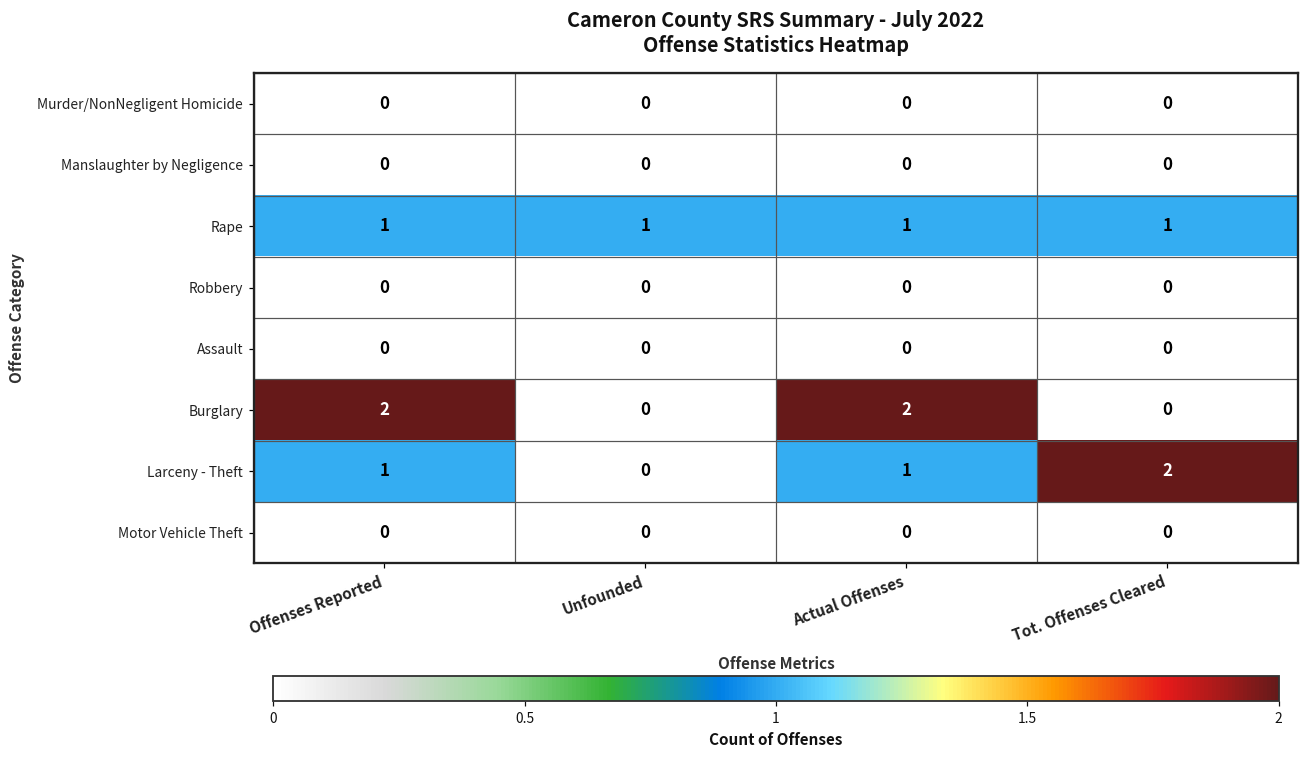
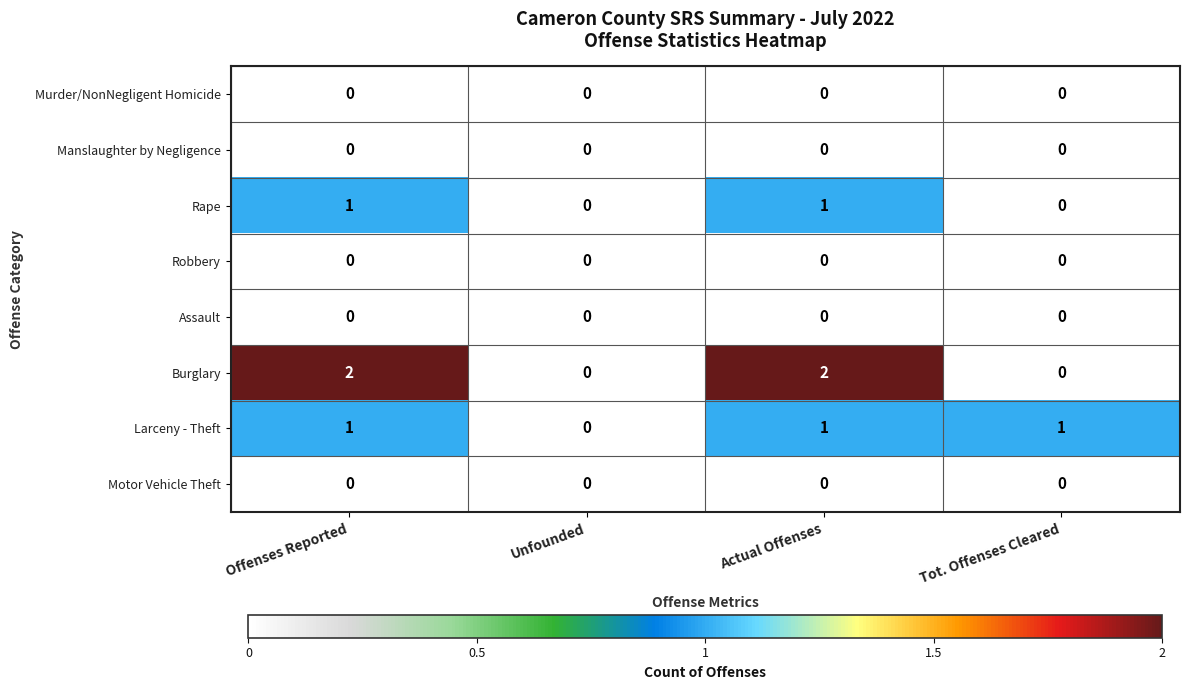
  {
    "Murder/NonNegligent Homicide": {
      "Offenses Reported": 0,
      "Unfounded": 0,
      "Actual Offenses": 0,
      "Tot. Offenses Cleared": 0
    },
    "Manslaughter by Negligence": {
      "Offenses Reported": 0,
      "Unfounded": 0,
      "Actual Offenses": 0,
      "Tot. Offenses Cleared": 0
    },
    "Rape": {
      "Offenses Reported": 1,
-     "Unfounded": 1,
+     "Unfounded": 0,
      "Actual Offenses": 1,
-     "Tot. Offenses Cleared": 1
+     "Tot. Offenses Cleared": 0
    },
    "Robbery": {
      "Offenses Reported": 0,
      "Unfounded": 0,
      "Actual Offenses": 0,
      "Tot. Offenses Cleared": 0
    },
    "Assault": {
      "Offenses Reported": 0,
      "Unfounded": 0,
      "Actual Offenses": 0,
      "Tot. Offenses Cleared": 0
    },
    "Burglary": {
      "Offenses Reported": 2,
      "Unfounded": 0,
      "Actual Offenses": 2,
      "Tot. Offenses Cleared": 0
    },
    "Larceny - Theft": {
      "Offenses Reported": 1,
      "Unfounded": 0,
      "Actual Offenses": 1,
-     "Tot. Offenses Cleared": 2
+     "Tot. Offenses Cleared": 1
    },
    "Motor Vehicle Theft": {
      "Offenses Reported": 0,
      "Unfounded": 0,
      "Actual Offenses": 0,
      "Tot. Offenses Cleared": 0
    }
  }
